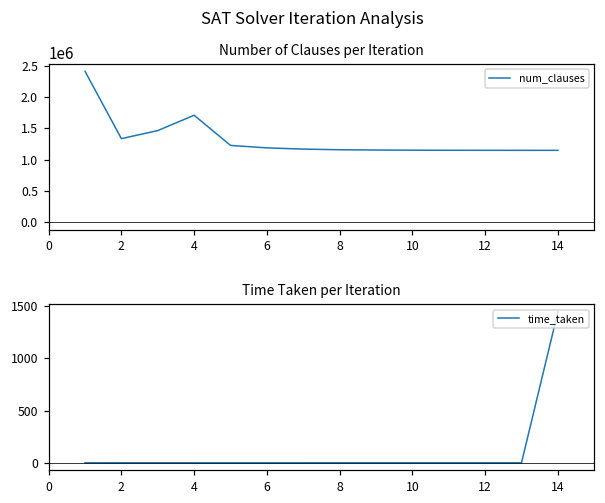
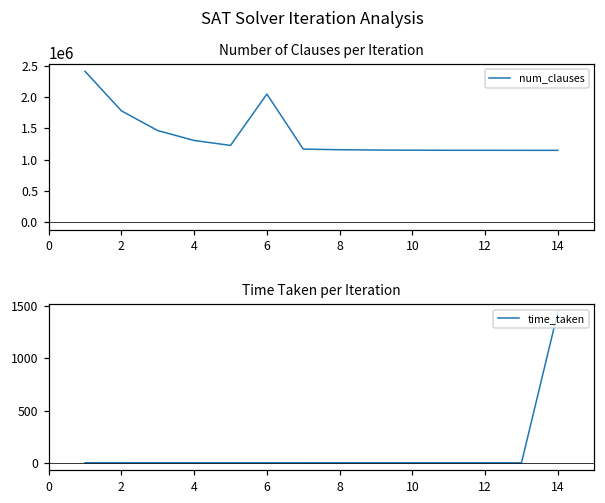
  {
    "Number of Clauses per Iteration": {
-     "2": 1300000,
-     "4": 1700000,
-     "6": 1200000,
+     "2": 1800000,
+     "4": 1300000,
+     "6": 2000000,
      "8": 1200000,
      "10": 1100000,
      "12": 1100000,
      "14": 1100000
    },
    "Time Taken per Iteration": {
      "2": 0,
      "4": 0,
      "6": 0,
      "8": 0,
      "10": 0,
      "12": 0
    }
  }
